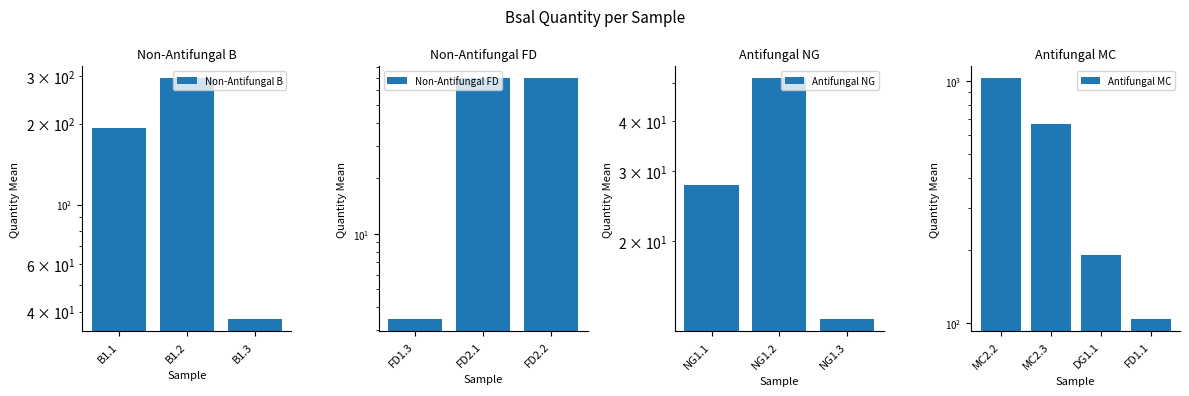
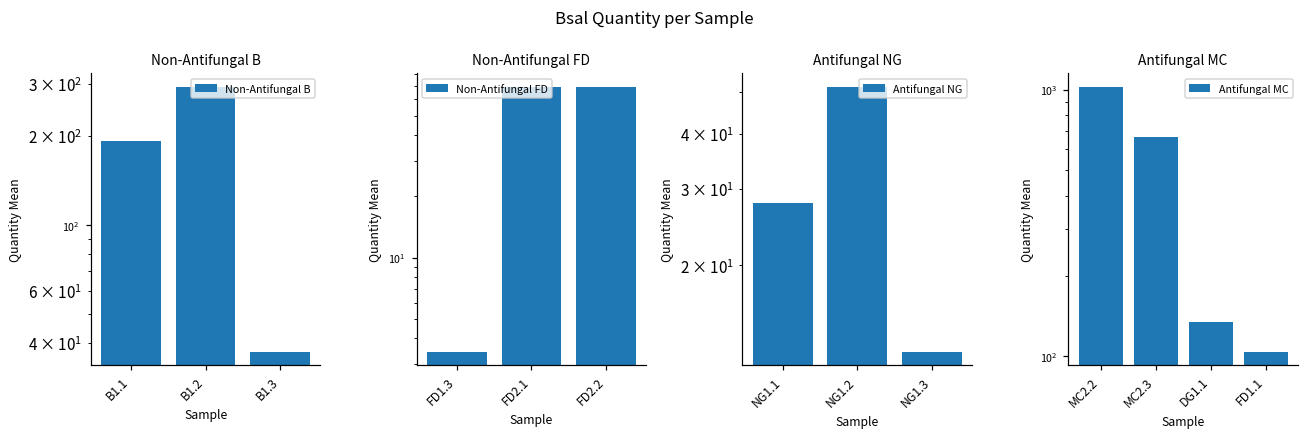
  {
    "Antifungal MC": {
      "MC2.2": 1030,
      "MC2.3": 660,
-     "DG1.1": 190,
+     "DG1.1": 130,
      "FD1.1": 104
    }
  }
